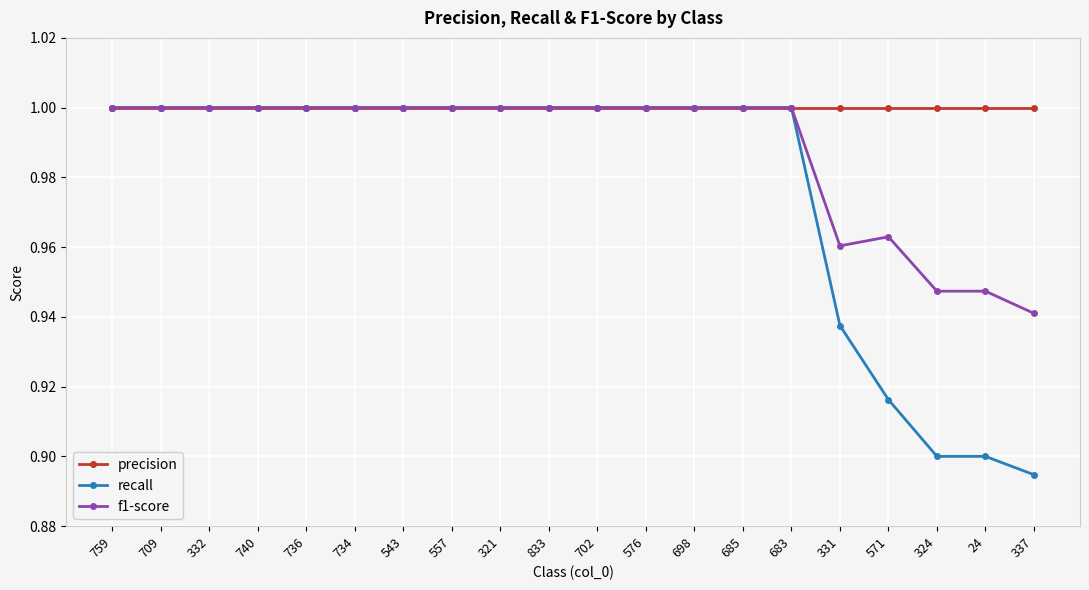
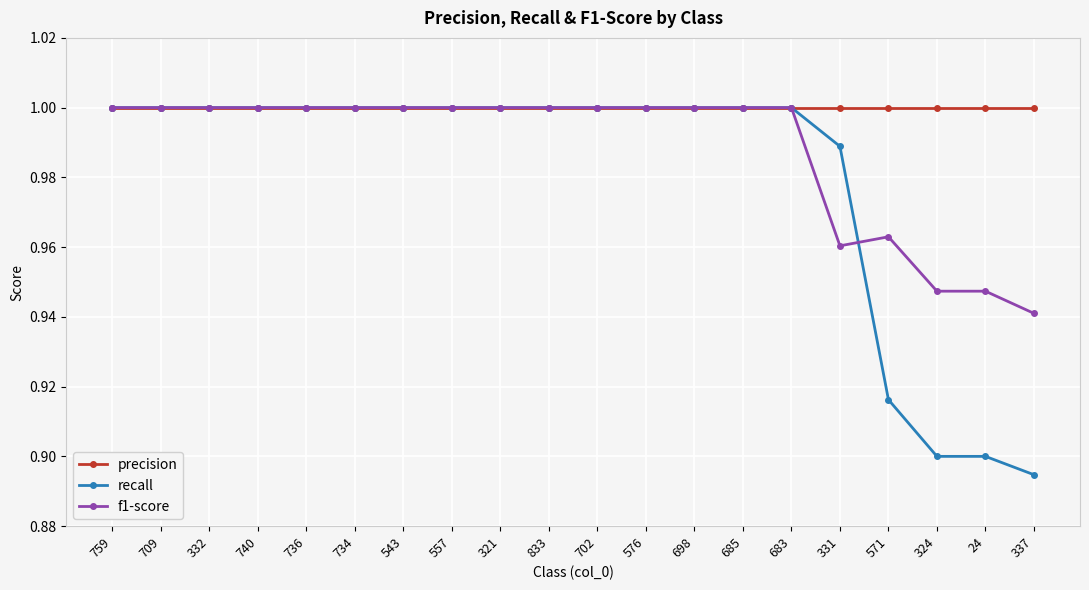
  {
    "precision": {
      "331": 1.000,
      "571": 1.000,
      "324": 1.000,
      "24": 1.000,
      "337": 1.000
    },
    "recall": {
-     "331": 0.938,
+     "331": 0.989,
      "571": 0.916,
      "324": 0.900,
      "24": 0.900,
      "337": 0.895
    },
    "f1-score": {
      "331": 0.960,
      "571": 0.963,
      "324": 0.947,
      "24": 0.947,
      "337": 0.941
    }
  }
